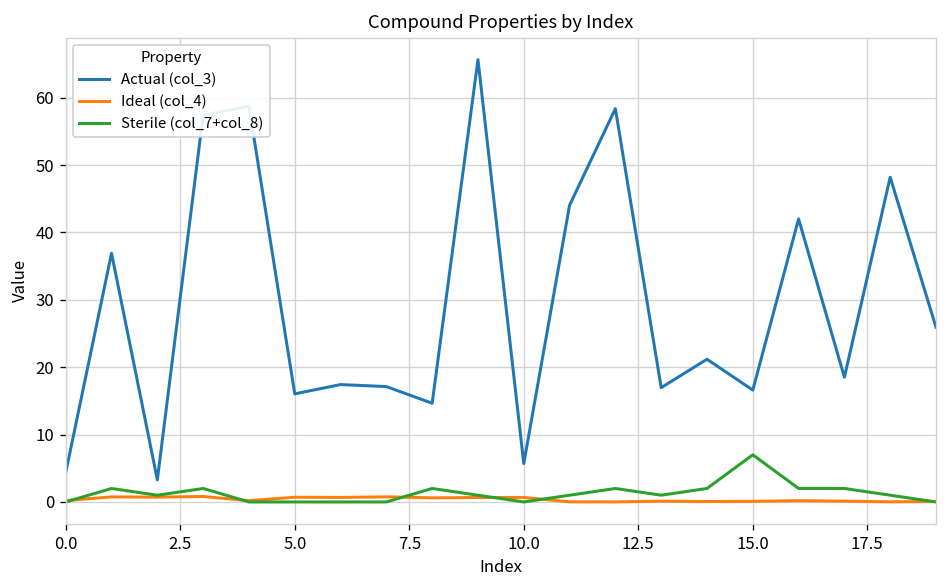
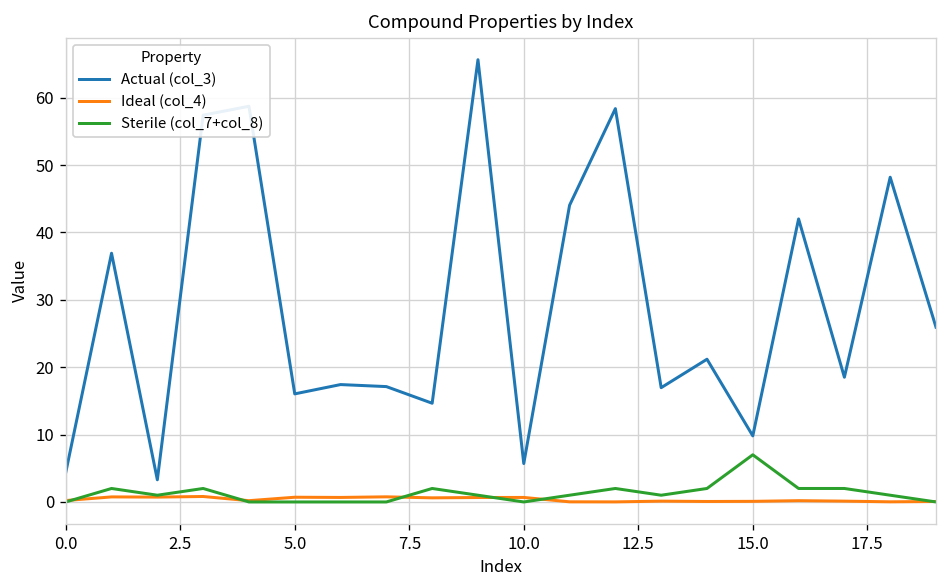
  {
    "Actual (col_3)": {
      "0.0": 4,
      "5.0": 16,
      "10.0": 6,
-     "15.0": 17
+     "15.0": 10
    },
    "Ideal (col_4)": {
      "5.0": 1,
      "10.0": 1,
      "15.0": 0
    },
    "Sterile (col_7+col_8)": {
      "5.0": 0,
      "10.0": 0,
      "15.0": 7
    }
  }
